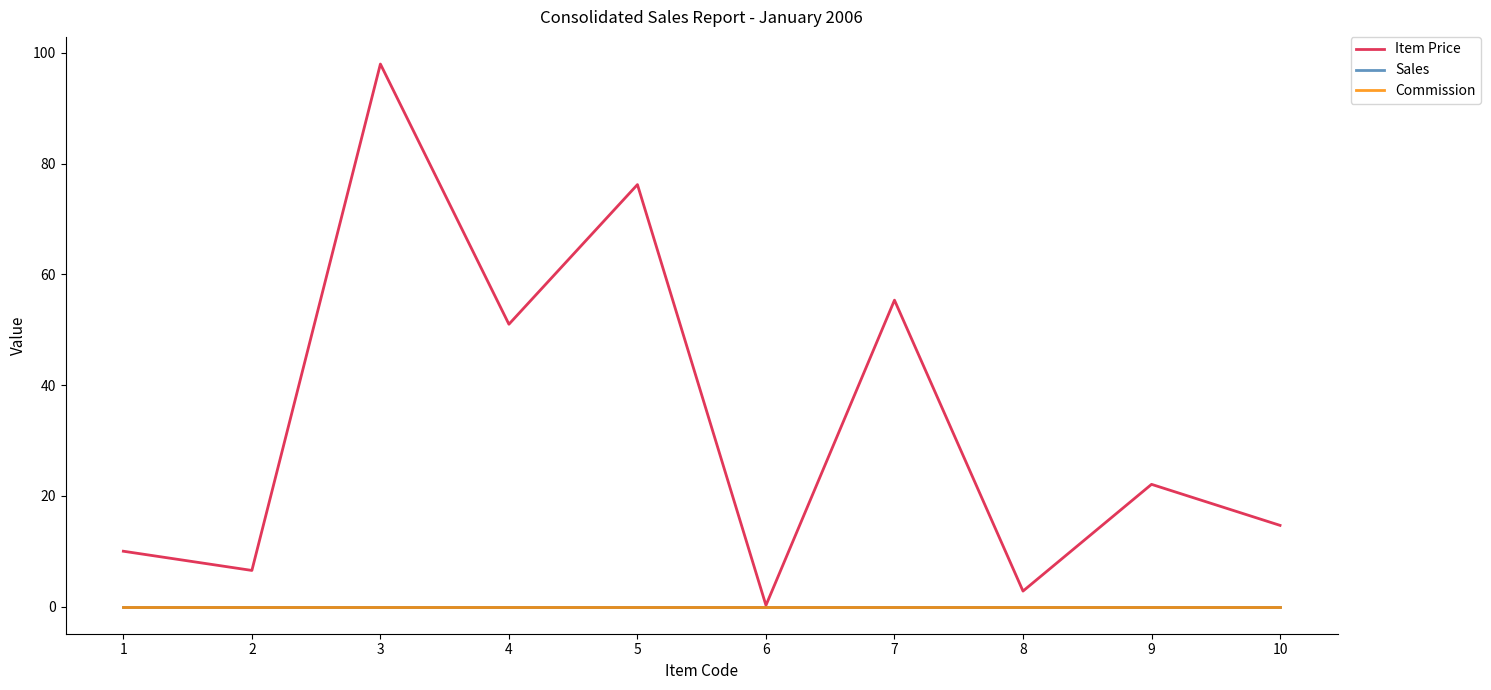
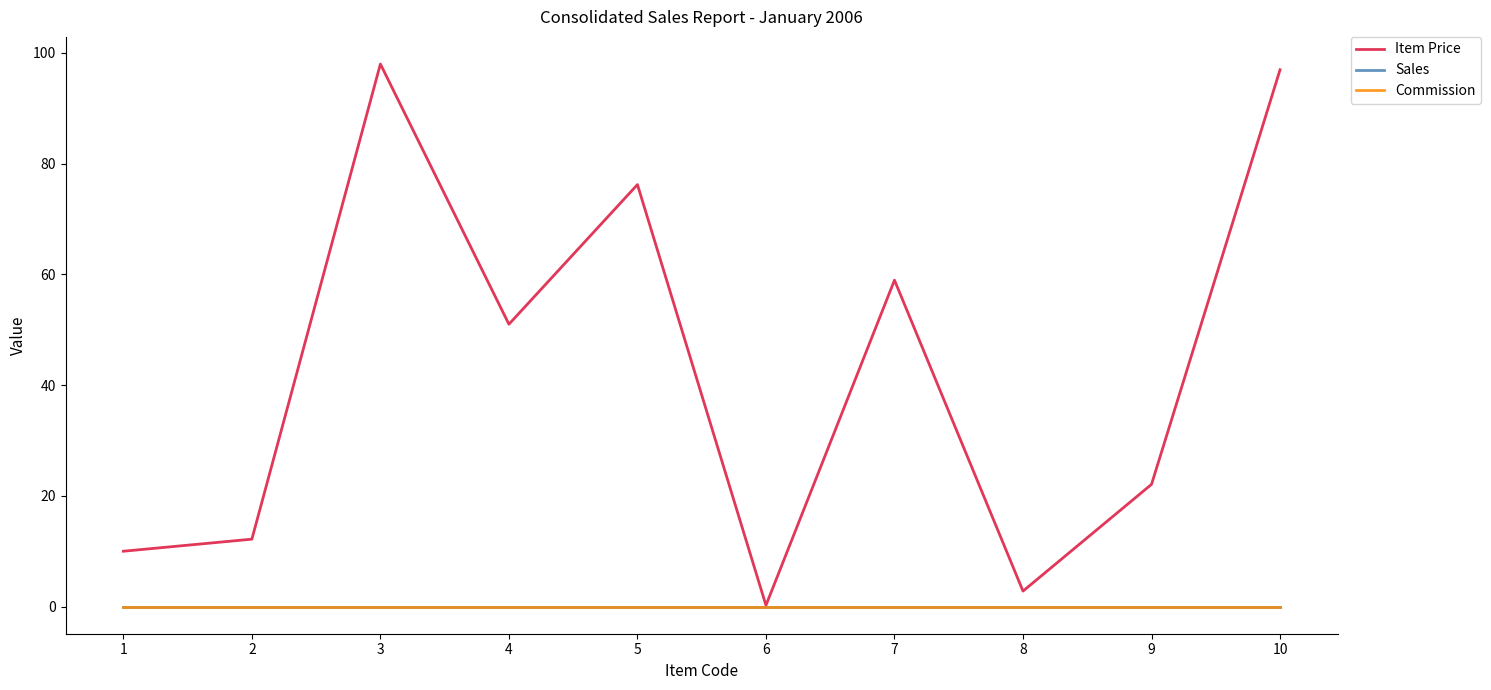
  {
    "Item Price": {
      "1": 10,
-     "2": 7,
+     "2": 12,
      "3": 98,
      "4": 51,
      "5": 76,
-     "7": 55,
+     "7": 59,
      "8": 3,
      "9": 22,
-     "10": 15
+     "10": 97
    },
    "Commission": {
      "1": 0,
      "2": 0,
      "3": 0,
      "4": 0,
      "5": 0,
      "7": 0,
      "8": 0,
      "9": 0,
      "10": 0
    }
  }
